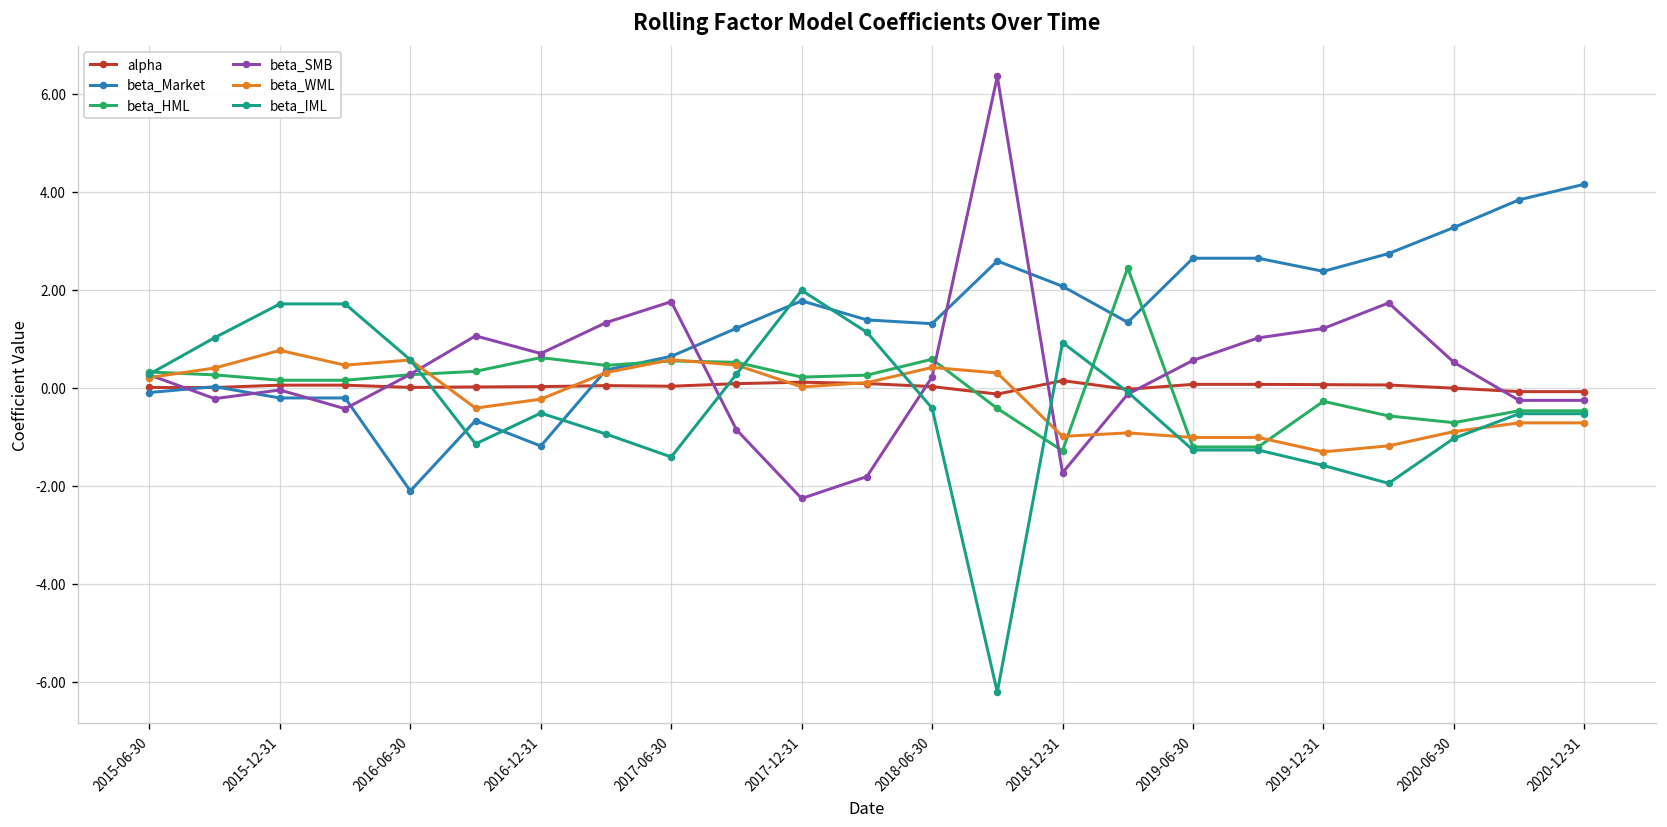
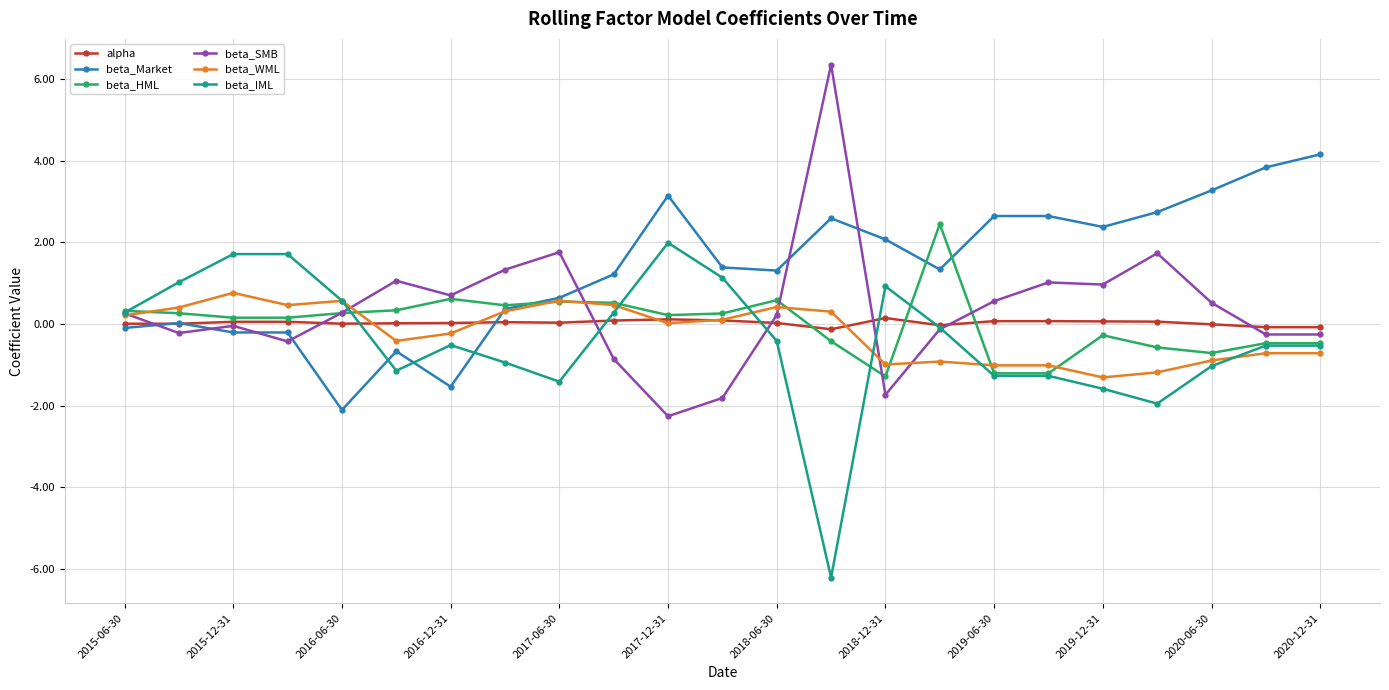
  {
    "alpha": {
      "2015-06-30": 0.0,
      "2015-12-31": 0.1,
      "2016-06-30": 0.0,
      "2016-12-31": 0.0,
      "2017-06-30": 0.0,
      "2017-12-31": 0.1,
      "2018-06-30": 0.0,
      "2018-12-31": 0.1,
      "2019-06-30": 0.1,
      "2019-12-31": 0.1,
      "2020-06-30": 0.0,
      "2020-12-31": -0.1
    },
    "beta_Market": {
      "2015-06-30": -0.1,
      "2015-12-31": -0.2,
      "2016-06-30": -2.1,
-     "2016-12-31": -1.2,
+     "2016-12-31": -1.5,
      "2017-06-30": 0.6,
-     "2017-12-31": 1.8,
+     "2017-12-31": 3.1,
      "2018-06-30": 1.3,
      "2018-12-31": 2.1,
      "2019-06-30": 2.6,
      "2019-12-31": 2.4,
      "2020-06-30": 3.3,
      "2020-12-31": 4.2
    },
    "beta_SMB": {
      "2015-12-31": 0.0,
      "2016-12-31": 0.7,
      "2017-06-30": 1.8,
      "2017-12-31": -2.3,
      "2018-06-30": 0.2,
      "2018-12-31": -1.7,
      "2019-06-30": 0.6,
-     "2019-12-31": 1.2,
+     "2019-12-31": 1.0,
      "2020-06-30": 0.5,
      "2020-12-31": -0.3
    },
    "beta_WML": {
      "2015-12-31": 0.8,
      "2016-12-31": -0.2,
      "2017-12-31": 0.0,
      "2018-06-30": 0.4,
      "2018-12-31": -1.0,
      "2019-06-30": -1.0,
      "2019-12-31": -1.3,
      "2020-06-30": -0.9,
      "2020-12-31": -0.7
    }
  }
